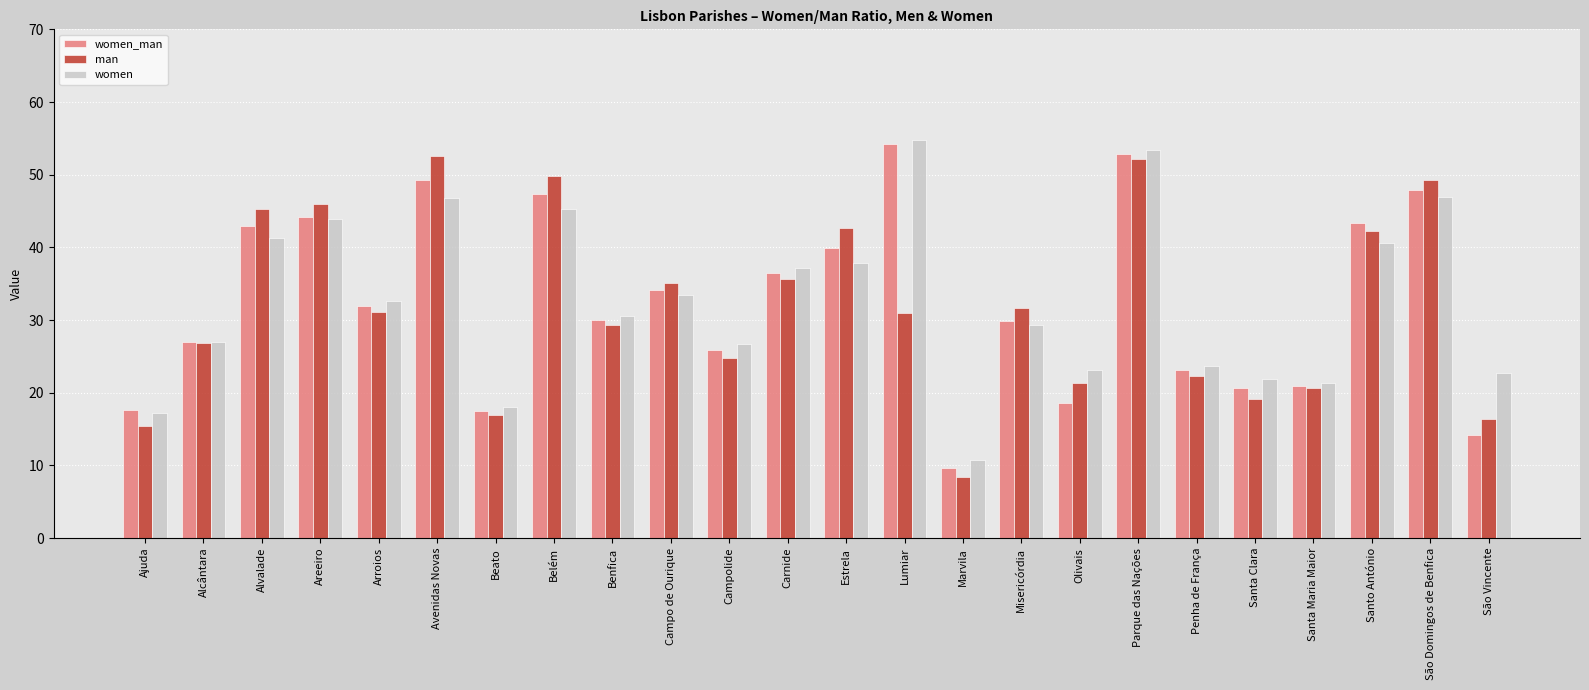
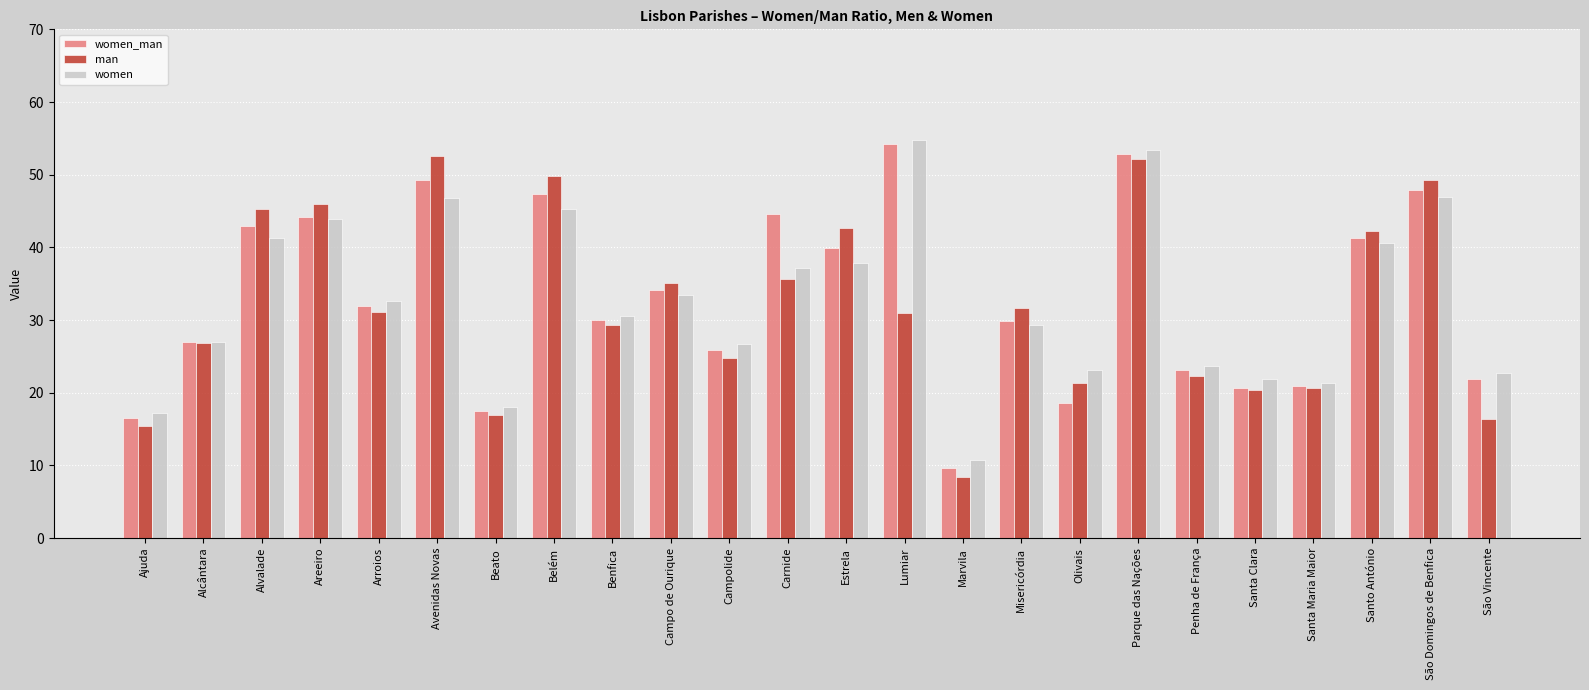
  {
    "women_man": {
-     "Ajuda": 18,
+     "Ajuda": 16,
      "Alcântara": 27,
      "Alvalade": 43,
      "Areeiro": 44,
      "Arroios": 32,
      "Avenidas Novas": 49,
      "Beato": 18,
      "Belém": 47,
      "Benfica": 30,
      "Campo de Ourique": 34,
      "Campolide": 26,
-     "Carnide": 36,
+     "Carnide": 45,
      "Estrela": 40,
      "Lumiar": 54,
      "Marvila": 10,
      "Misericórdia": 30,
      "Olivais": 19,
      "Parque das Nações": 53,
      "Penha de França": 23,
      "Santa Clara": 21,
      "Santa Maria Maior": 21,
-     "Santo António": 43,
+     "Santo António": 41,
      "São Domingos de Benfica": 48,
-     "São Vincente": 14
+     "São Vincente": 22
    },
    "man": {
      "Ajuda": 15,
      "Alcântara": 27,
      "Alvalade": 45,
      "Areeiro": 46,
      "Arroios": 31,
      "Avenidas Novas": 53,
      "Beato": 17,
      "Belém": 50,
      "Benfica": 29,
      "Campo de Ourique": 35,
      "Campolide": 25,
      "Carnide": 36,
      "Estrela": 43,
      "Lumiar": 31,
      "Marvila": 8,
      "Misericórdia": 32,
      "Olivais": 21,
      "Parque das Nações": 52,
      "Penha de França": 22,
-     "Santa Clara": 19,
+     "Santa Clara": 20,
      "Santa Maria Maior": 21,
      "Santo António": 42,
      "São Domingos de Benfica": 49,
      "São Vincente": 16
    },
    "women": {
      "Ajuda": 17,
      "Alcântara": 27,
      "Alvalade": 41,
      "Areeiro": 44,
      "Arroios": 33,
      "Avenidas Novas": 47,
      "Beato": 18,
      "Belém": 45,
      "Benfica": 31,
      "Campo de Ourique": 34,
      "Campolide": 27,
      "Carnide": 37,
      "Estrela": 38,
      "Lumiar": 55,
      "Marvila": 11,
      "Misericórdia": 29,
      "Olivais": 23,
      "Parque das Nações": 53,
      "Penha de França": 24,
      "Santa Clara": 22,
      "Santa Maria Maior": 21,
      "Santo António": 41,
      "São Domingos de Benfica": 47,
      "São Vincente": 23
    }
  }
